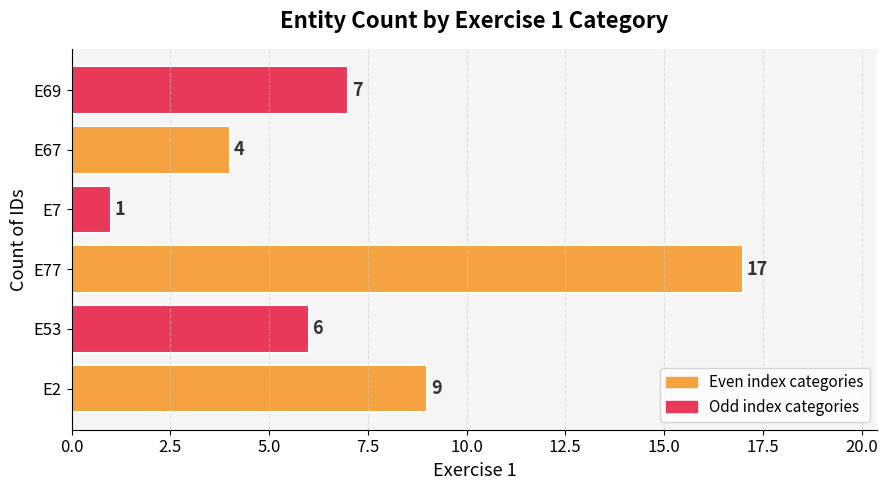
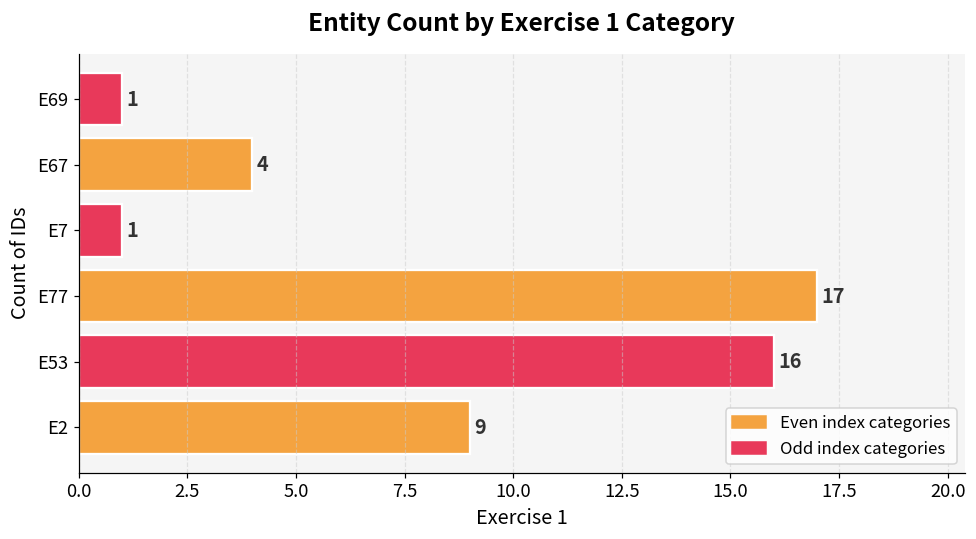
  {
-   "E69": 7,
+   "E69": 1,
    "E67": 4,
    "E7": 1,
    "E77": 17,
-   "E53": 6,
+   "E53": 16,
    "E2": 9
  }
